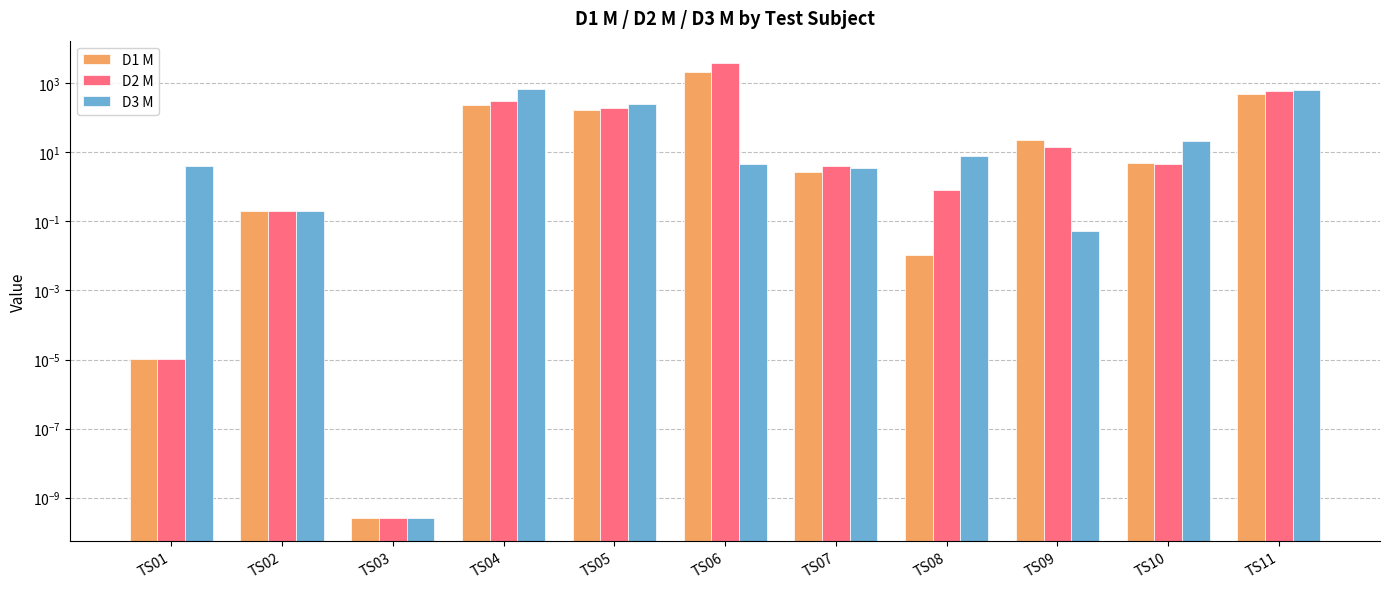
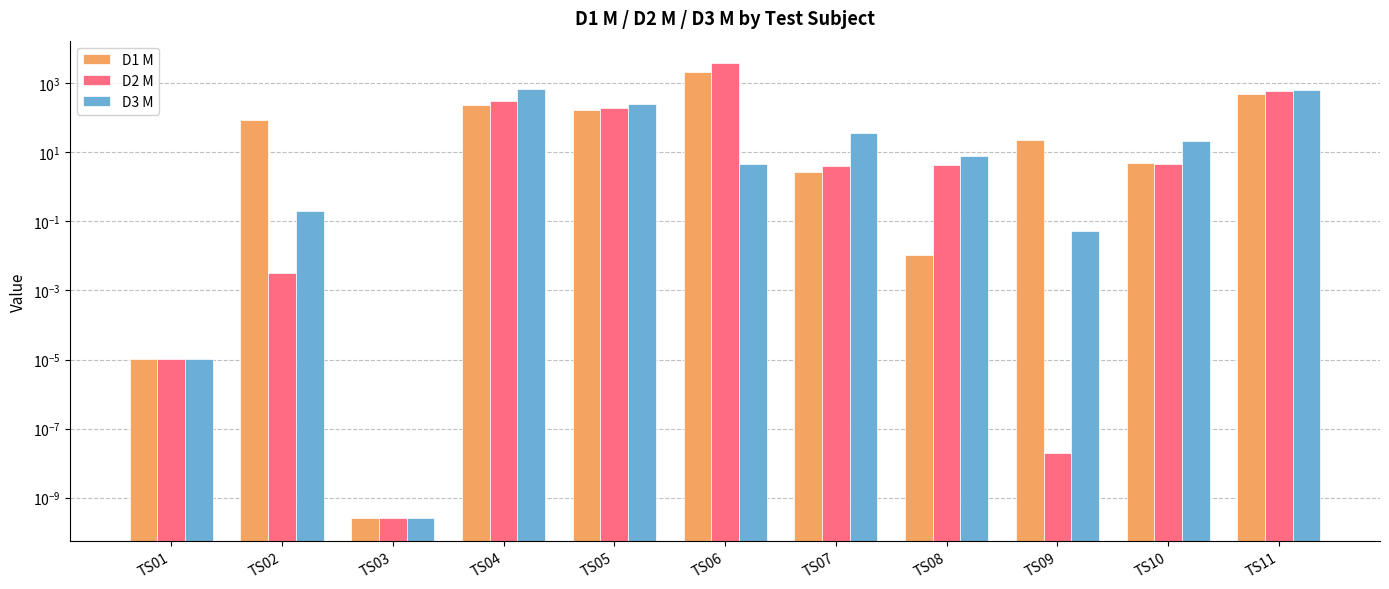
  {
    "D1 M": {
      "TS01": 0.000010,
-     "TS02": 0.2,
+     "TS02": 90,
      "TS03": 0.0000000003,
      "TS04": 200,
      "TS05": 200,
      "TS06": 2000,
      "TS07": 3,
      "TS08": 0.010,
      "TS09": 20,
      "TS10": 5,
      "TS11": 500
    },
    "D2 M": {
      "TS01": 0.000010,
-     "TS02": 0.2,
+     "TS02": 0.003,
      "TS03": 0.0000000003,
      "TS04": 300,
      "TS05": 200,
      "TS06": 4000,
      "TS07": 4,
-     "TS08": 0.8,
-     "TS09": 14,
+     "TS08": 4,
+     "TS09": 0.00000002,
      "TS10": 5,
      "TS11": 600
    },
    "D3 M": {
-     "TS01": 4,
+     "TS01": 0,
      "TS02": 0.2,
      "TS03": 0.0000000003,
      "TS04": 700,
      "TS05": 300,
      "TS06": 4,
-     "TS07": 3,
+     "TS07": 40,
      "TS08": 8,
      "TS09": 0.05,
      "TS10": 20,
      "TS11": 700
    }
  }
